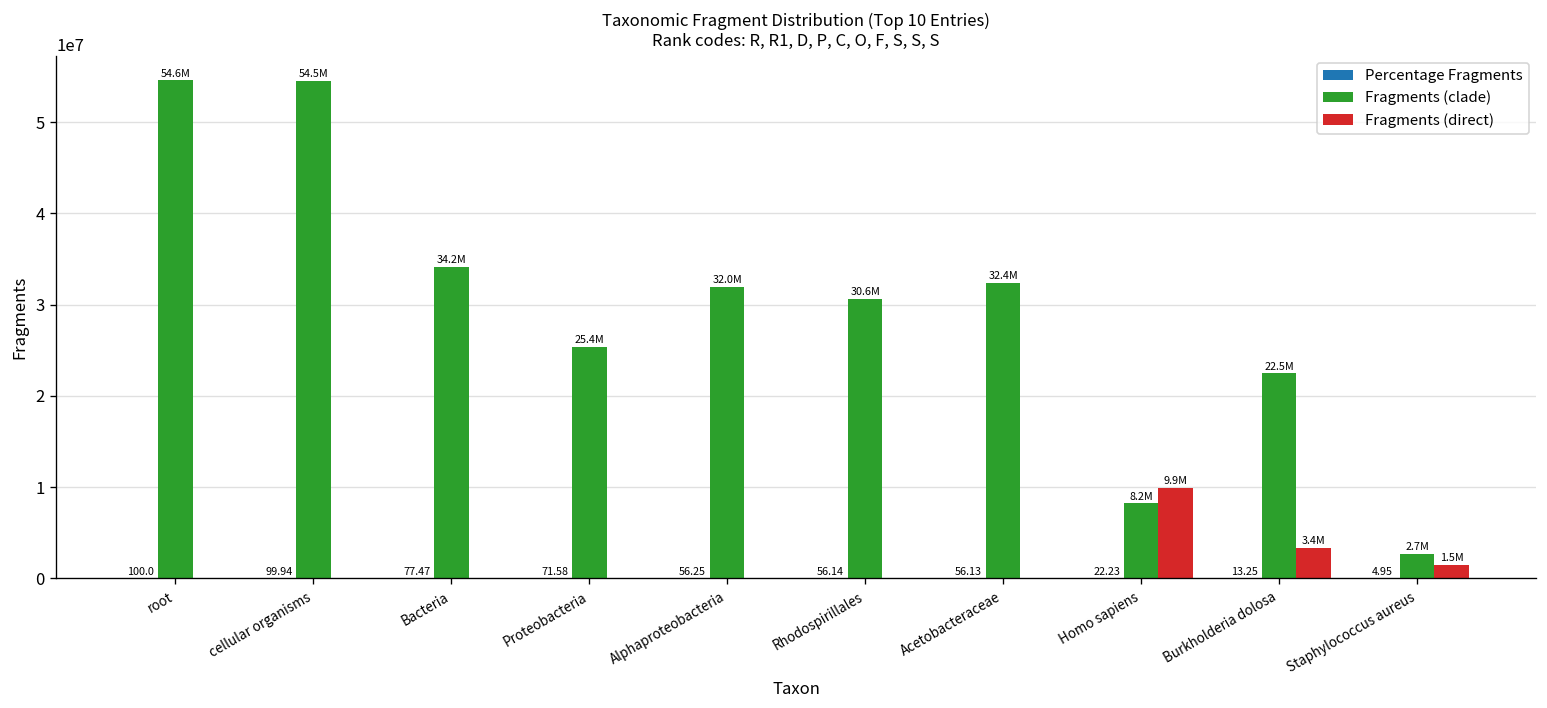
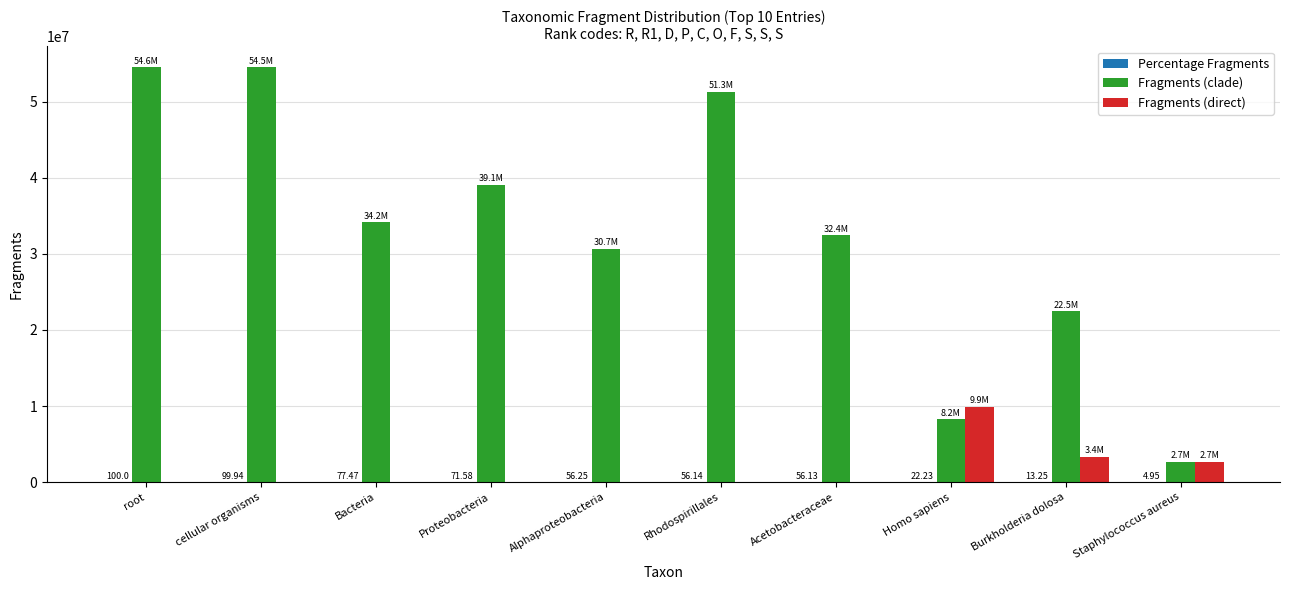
  {
    "Percentage Fragments": {
      "root": "100.0",
      "cellular organisms": "99.94",
      "Bacteria": "77.47",
      "Proteobacteria": "71.58",
      "Alphaproteobacteria": "56.25",
      "Rhodospirillales": "56.14",
      "Acetobacteraceae": "56.13",
      "Homo sapiens": "22.23",
      "Burkholderia dolosa": "13.25",
      "Staphylococcus aureus": "4.95"
    },
    "Fragments (clade)": {
      "root": "54.6M",
      "cellular organisms": "54.5M",
      "Bacteria": "34.2M",
-     "Proteobacteria": "25.4M",
-     "Alphaproteobacteria": "32.0M",
-     "Rhodospirillales": "30.6M",
+     "Proteobacteria": "39.1M",
+     "Alphaproteobacteria": "30.7M",
+     "Rhodospirillales": "51.3M",
      "Acetobacteraceae": "32.4M",
      "Homo sapiens": "8.2M",
      "Burkholderia dolosa": "22.5M",
      "Staphylococcus aureus": "2.7M"
    },
    "Fragments (direct)": {
      "Homo sapiens": "9.9M",
      "Burkholderia dolosa": "3.4M",
-     "Staphylococcus aureus": "1.5M"
+     "Staphylococcus aureus": "2.7M"
    }
  }
